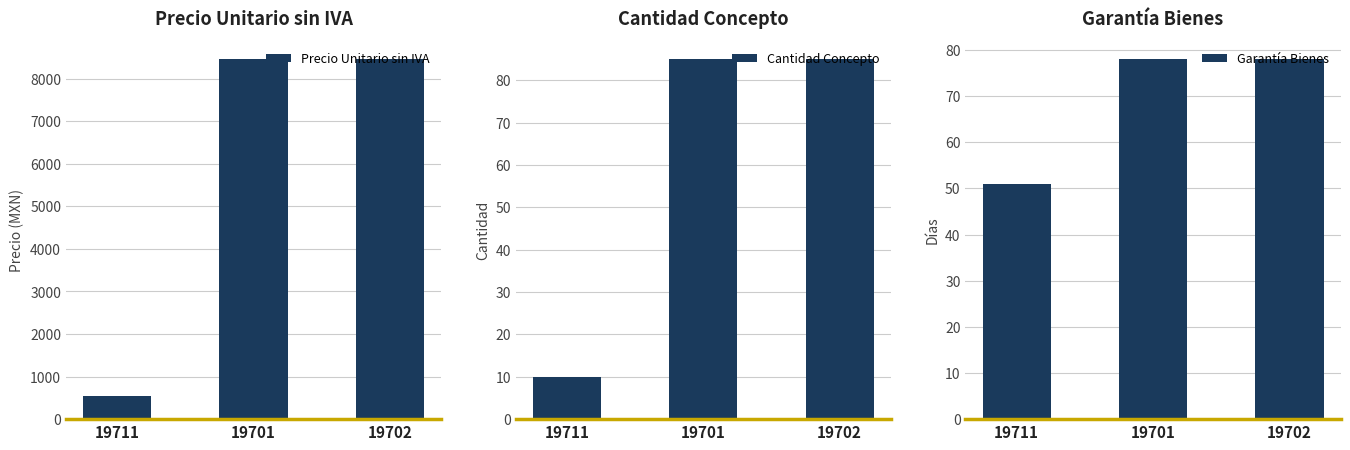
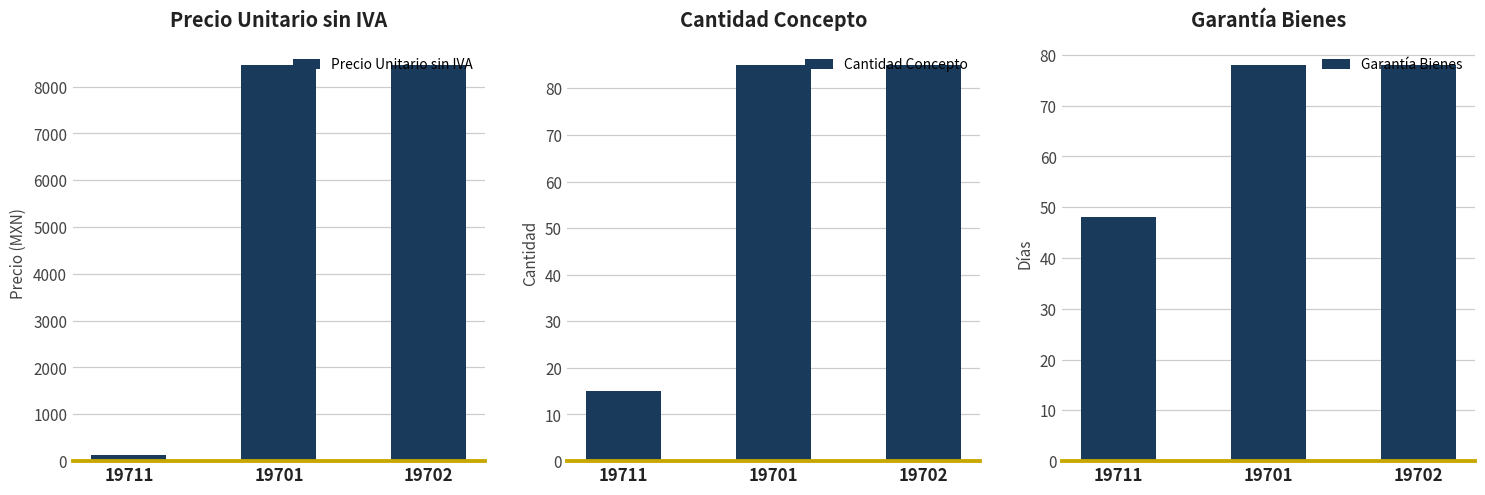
  {
    "Precio Unitario sin IVA": {
-     "19711": 500,
+     "19711": 100,
      "19701": 8500,
      "19702": 8500
    },
    "Cantidad Concepto": {
-     "19711": 10,
+     "19711": 15,
      "19701": 85,
      "19702": 85
    },
    "Garantía Bienes": {
-     "19711": 51,
+     "19711": 48,
      "19701": 78,
      "19702": 78
    }
  }
